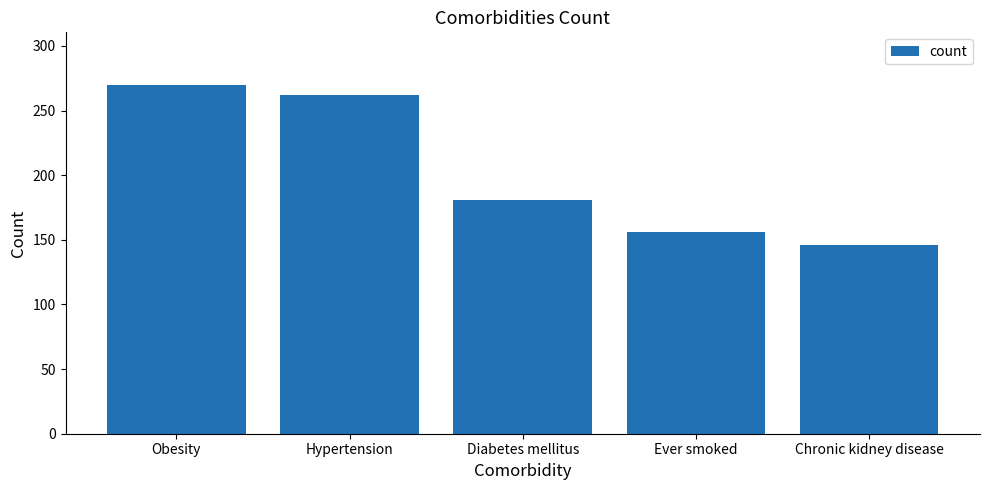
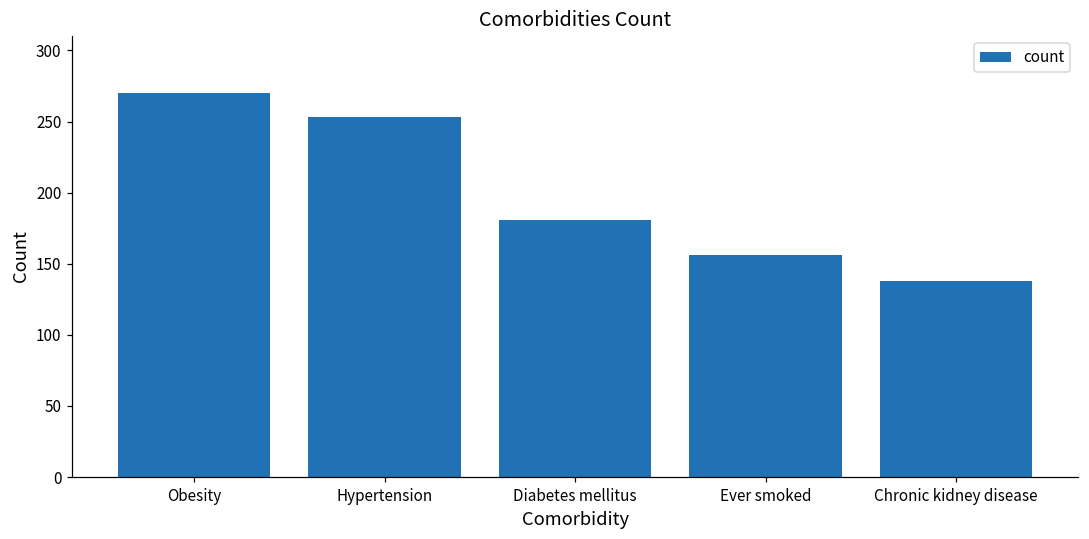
  {
    "Obesity": 270,
-   "Hypertension": 262,
+   "Hypertension": 253,
    "Diabetes mellitus": 181,
    "Ever smoked": 156,
-   "Chronic kidney disease": 146
+   "Chronic kidney disease": 138
  }
